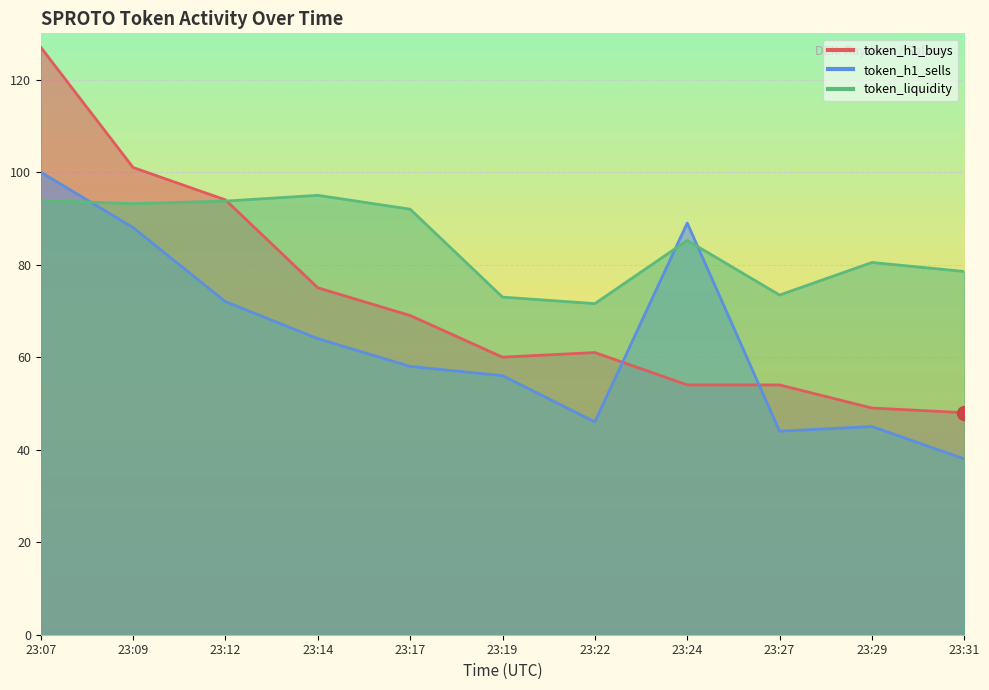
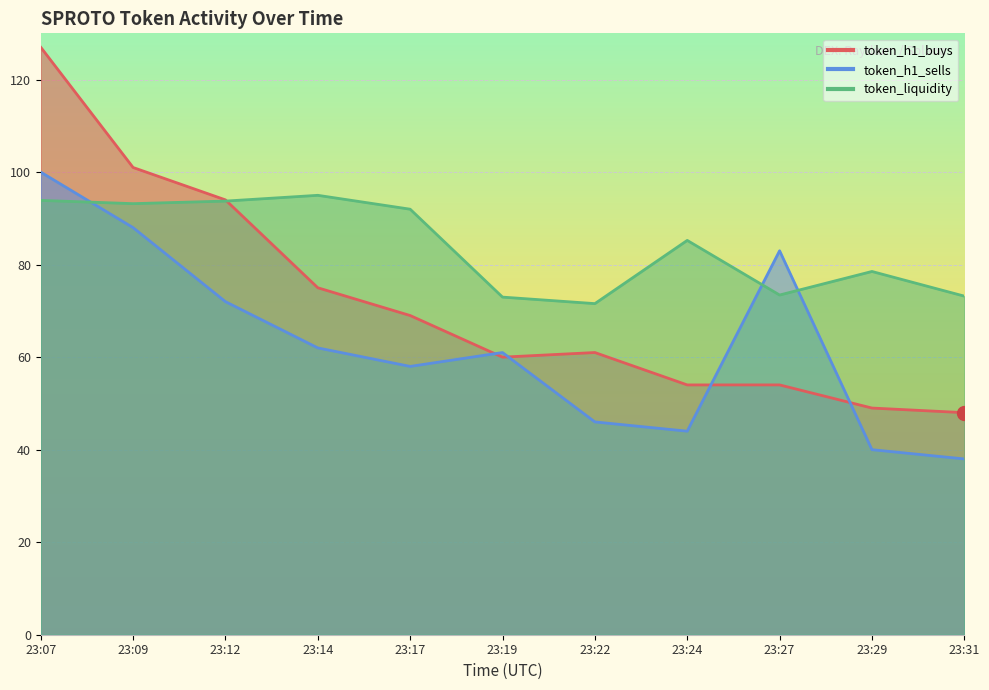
  {
    "token_h1_sells": {
      "23:07": 100,
      "23:09": 88,
      "23:12": 72,
-     "23:14": 64,
+     "23:14": 62,
      "23:17": 58,
-     "23:19": 56,
+     "23:19": 61,
      "23:22": 46,
-     "23:24": 89,
-     "23:27": 44,
-     "23:29": 45,
+     "23:24": 44,
+     "23:27": 83,
+     "23:29": 40,
      "23:31": 38
    },
    "token_liquidity": {
      "23:07": 94,
      "23:09": 93,
      "23:14": 95,
      "23:17": 92,
      "23:19": 73,
      "23:22": 72,
      "23:24": 85,
      "23:27": 73,
-     "23:29": 80,
-     "23:31": 79
+     "23:29": 79,
+     "23:31": 73
    }
  }
